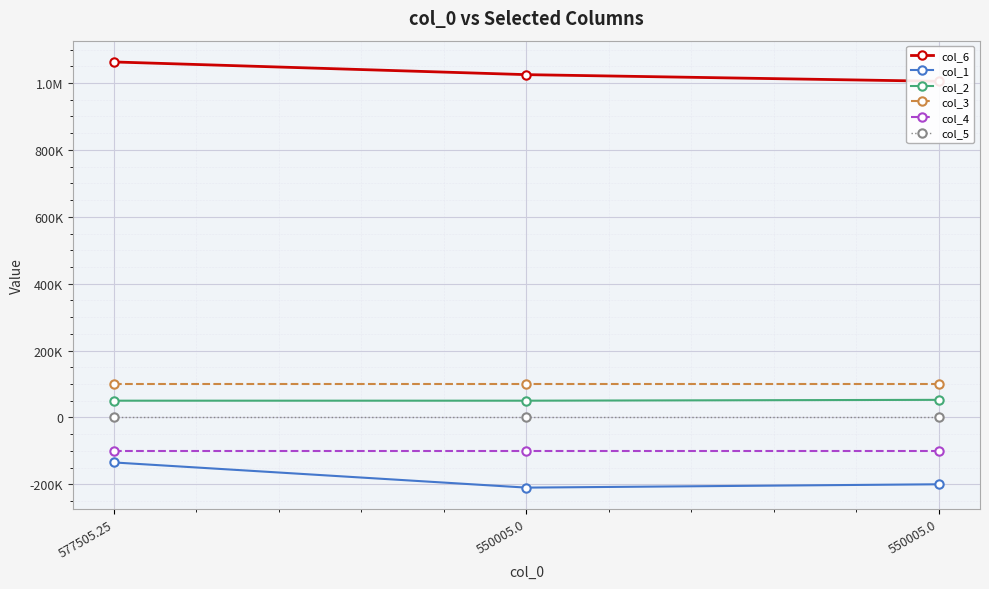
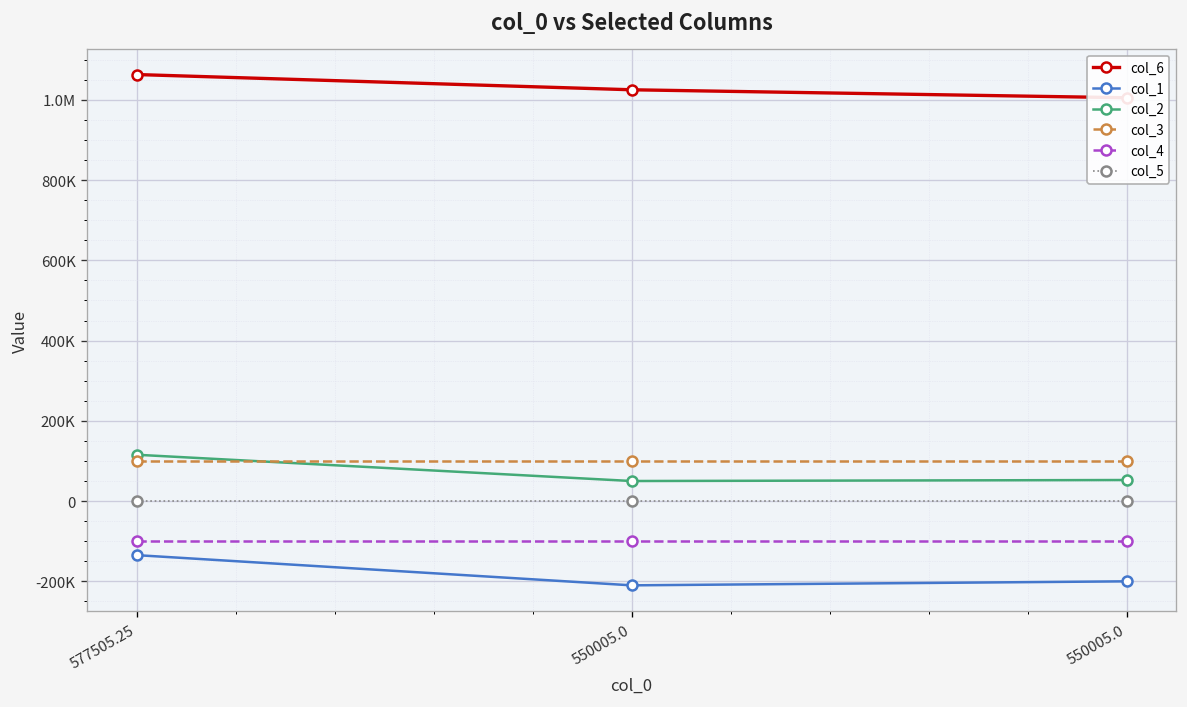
  {
    "col_6": {
      "577505.25": 1060000
    },
    "col_1": {
      "577505.25": -130000
    },
    "col_2": {
-     "577505.25": 50000
+     "577505.25": 120000
    },
    "col_3": {
      "577505.25": 100000
    },
    "col_4": {
      "577505.25": -100000
    },
    "col_5": {
      "577505.25": 0
    }
  }
